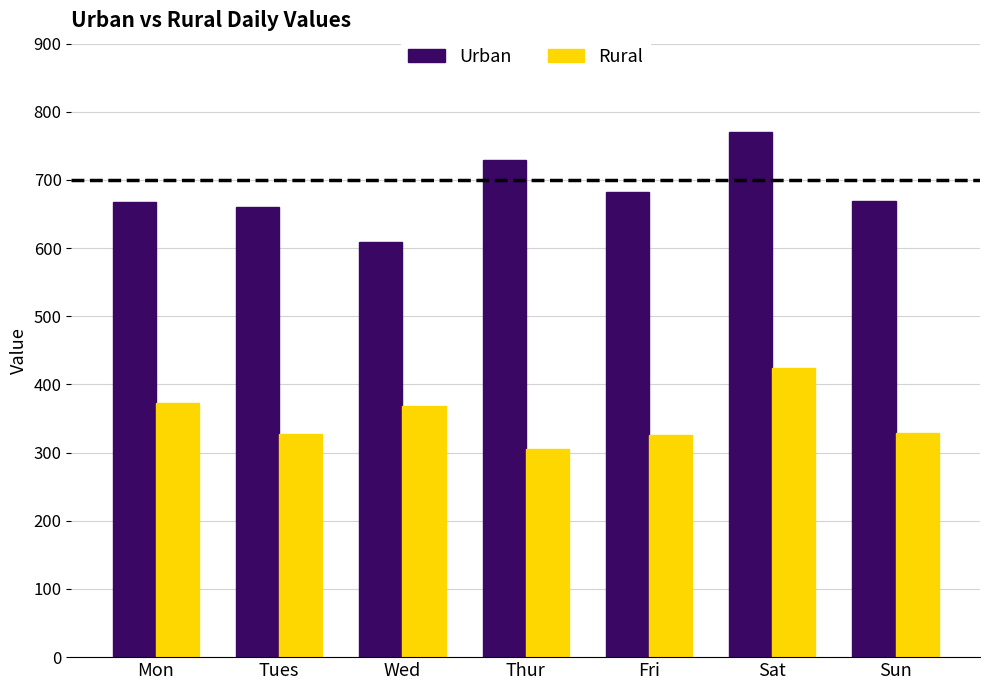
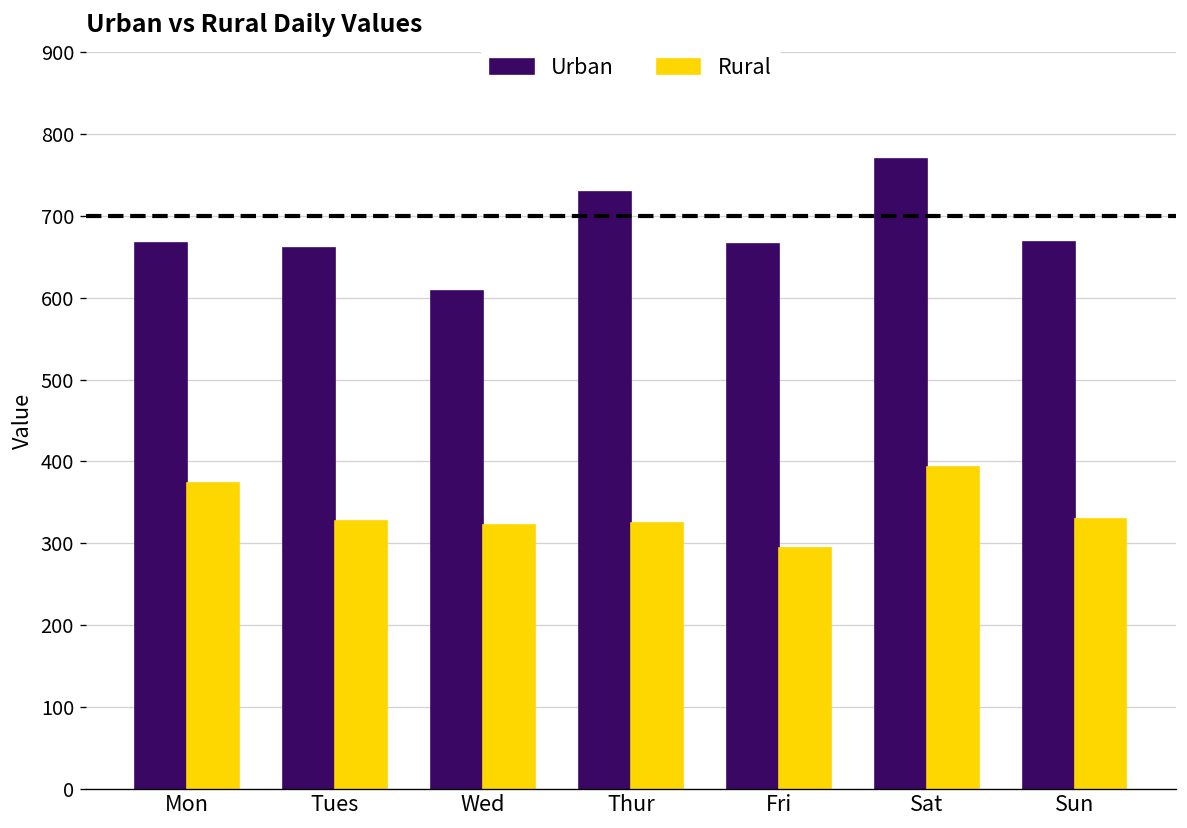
  {
    "Urban": {
      "Mon": 670,
      "Tues": 660,
      "Wed": 610,
      "Thur": 730,
-     "Fri": 680,
+     "Fri": 670,
      "Sat": 770,
      "Sun": 670
    },
    "Rural": {
      "Mon": 370,
      "Tues": 330,
-     "Wed": 370,
-     "Thur": 310,
-     "Fri": 330,
-     "Sat": 420,
+     "Wed": 320,
+     "Thur": 320,
+     "Fri": 290,
+     "Sat": 390,
      "Sun": 330
    }
  }
